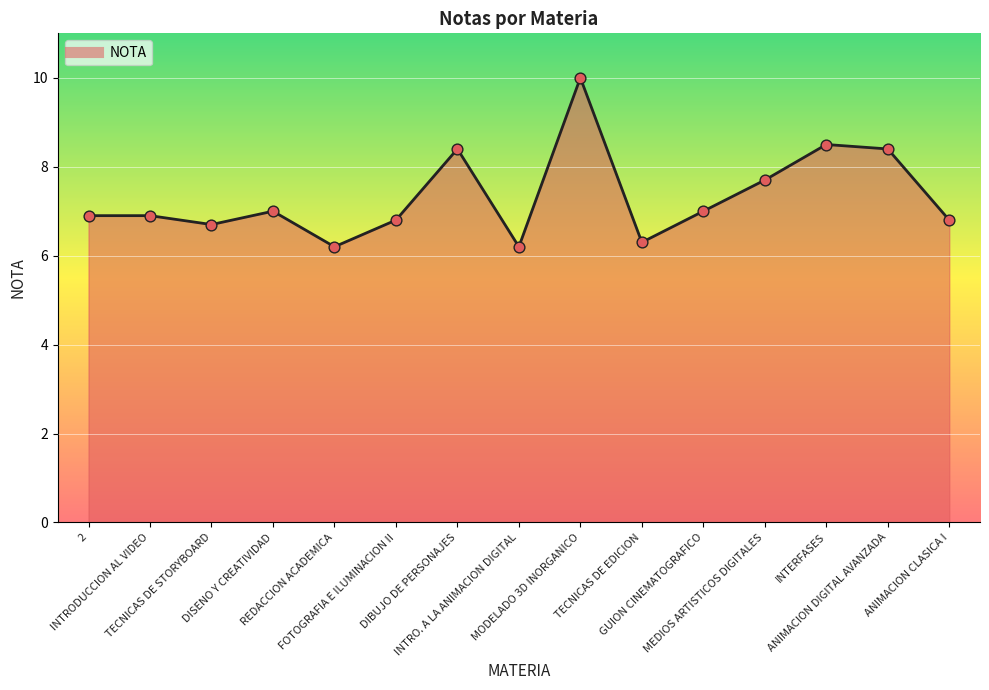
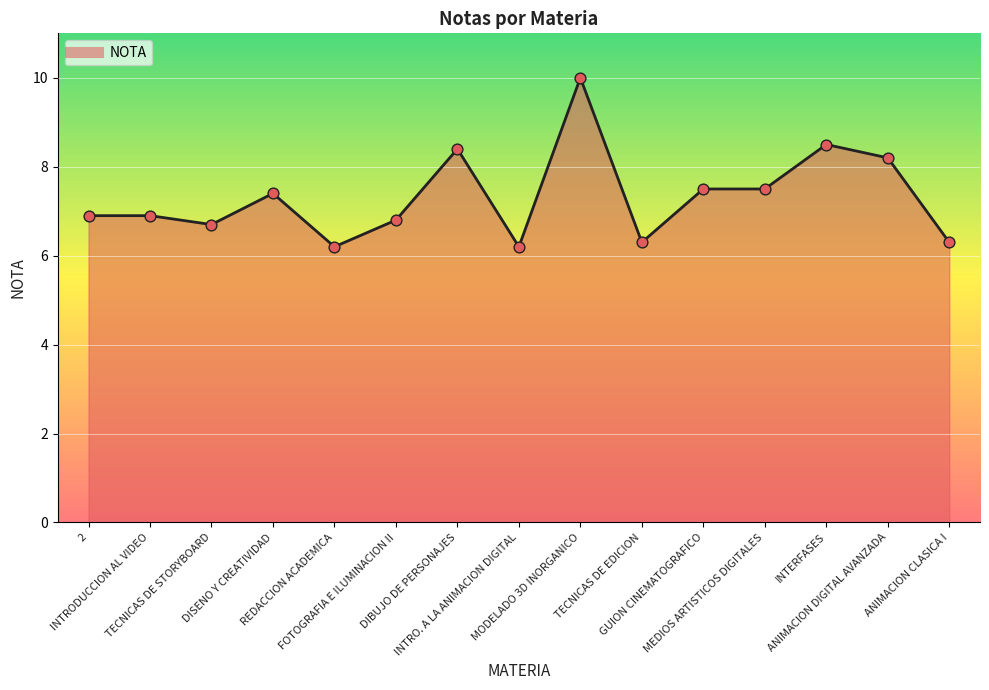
  {
    "2": 6.9,
    "INTRODUCCION AL VIDEO": 6.9,
    "TECNICAS DE STORYBOARD": 6.7,
-   "DISENO Y CREATIVIDAD": 7.0,
+   "DISENO Y CREATIVIDAD": 7.4,
    "REDACCION ACADEMICA": 6.2,
    "FOTOGRAFIA E ILUMINACION II": 6.8,
    "DIBUJO DE PERSONAJES": 8.4,
    "INTRO. A LA ANIMACION DIGITAL": 6.2,
    "MODELADO 3D INORGANICO": 10.0,
    "TECNICAS DE EDICION": 6.3,
-   "GUION CINEMATOGRAFICO": 7.0,
-   "MEDIOS ARTISTICOS DIGITALES": 7.7,
+   "GUION CINEMATOGRAFICO": 7.5,
+   "MEDIOS ARTISTICOS DIGITALES": 7.5,
    "INTERFASES": 8.5,
-   "ANIMACION DIGITAL AVANZADA": 8.4,
-   "ANIMACION CLASICA I": 6.8
+   "ANIMACION DIGITAL AVANZADA": 8.2,
+   "ANIMACION CLASICA I": 6.3
  }
